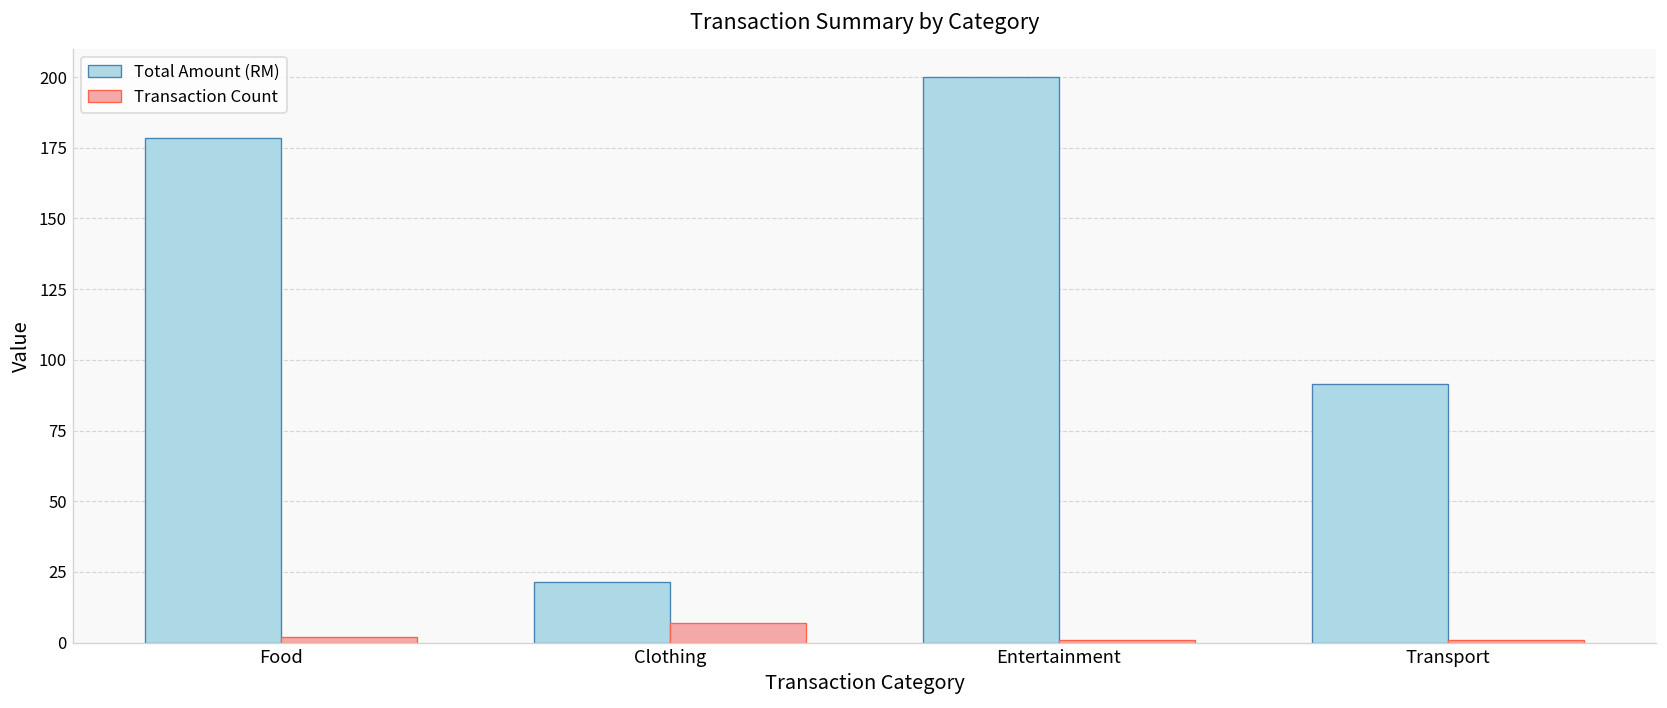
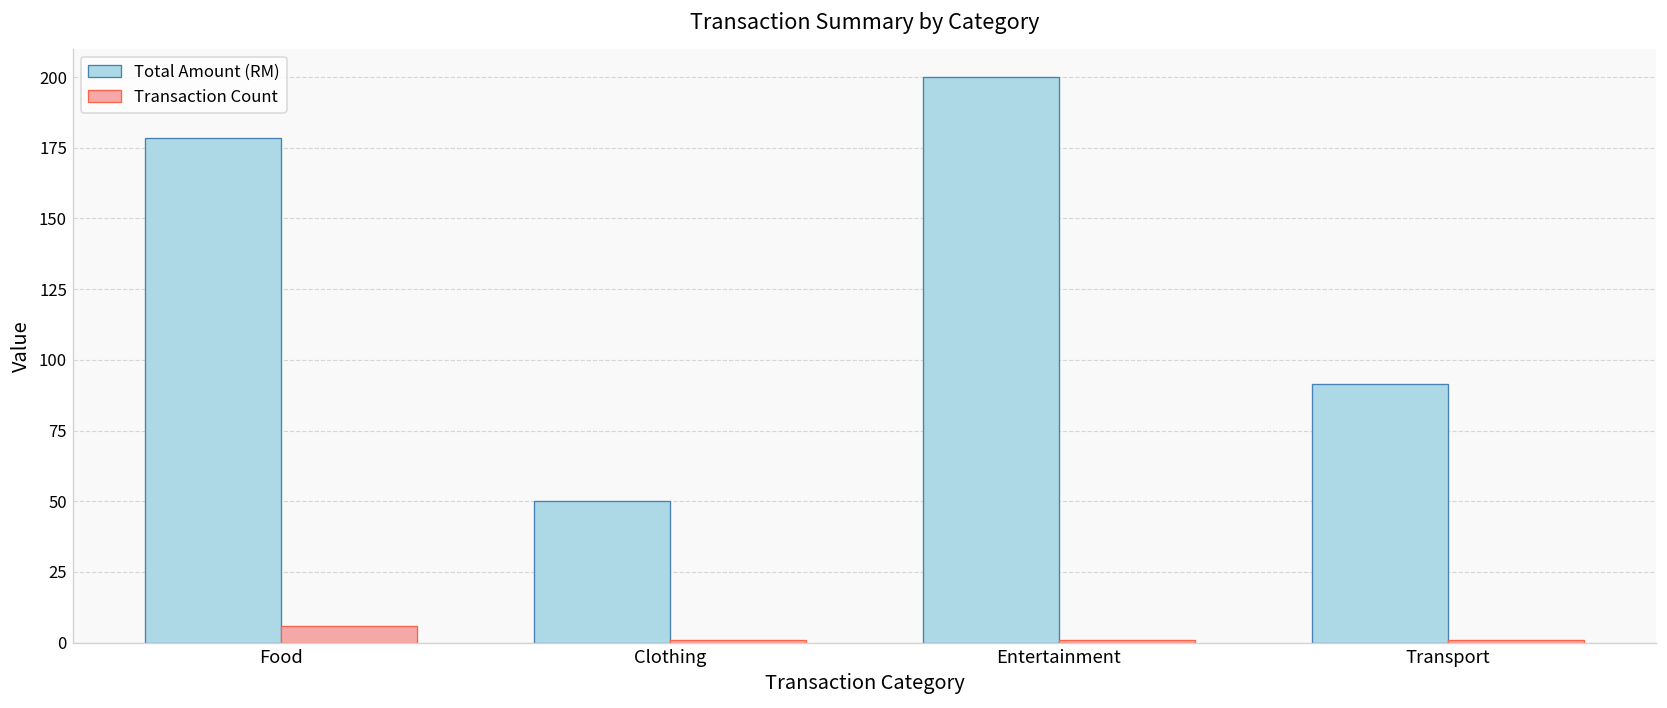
  {
    "Total Amount (RM)": {
      "Food": 179,
-     "Clothing": 21,
+     "Clothing": 50,
      "Entertainment": 200,
      "Transport": 92
    },
    "Transaction Count": {
-     "Food": 2,
-     "Clothing": 7
+     "Food": 6,
+     "Clothing": 1
    }
  }
